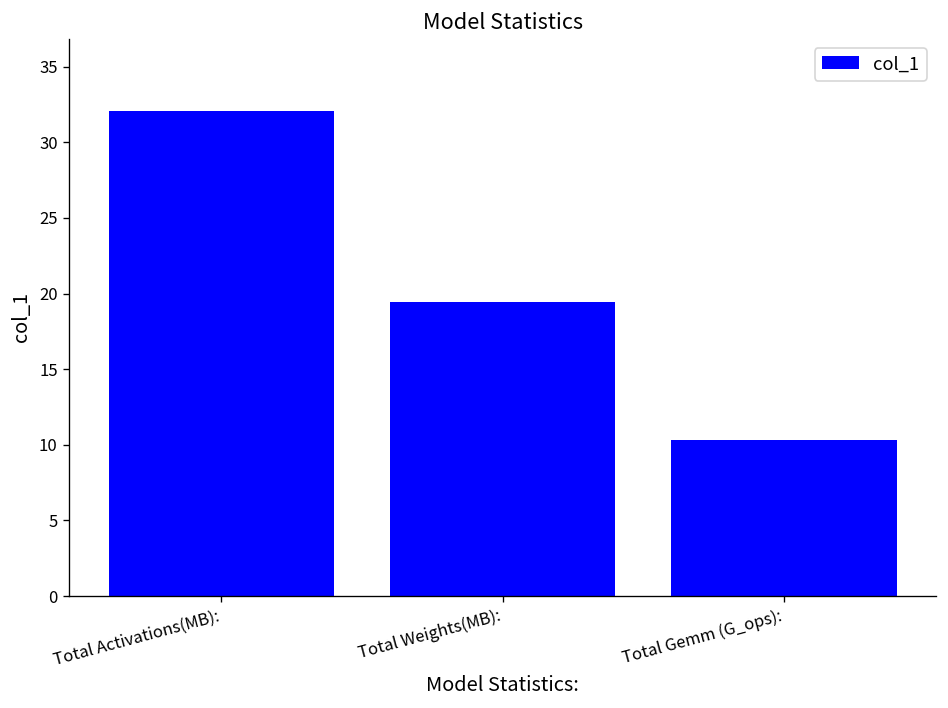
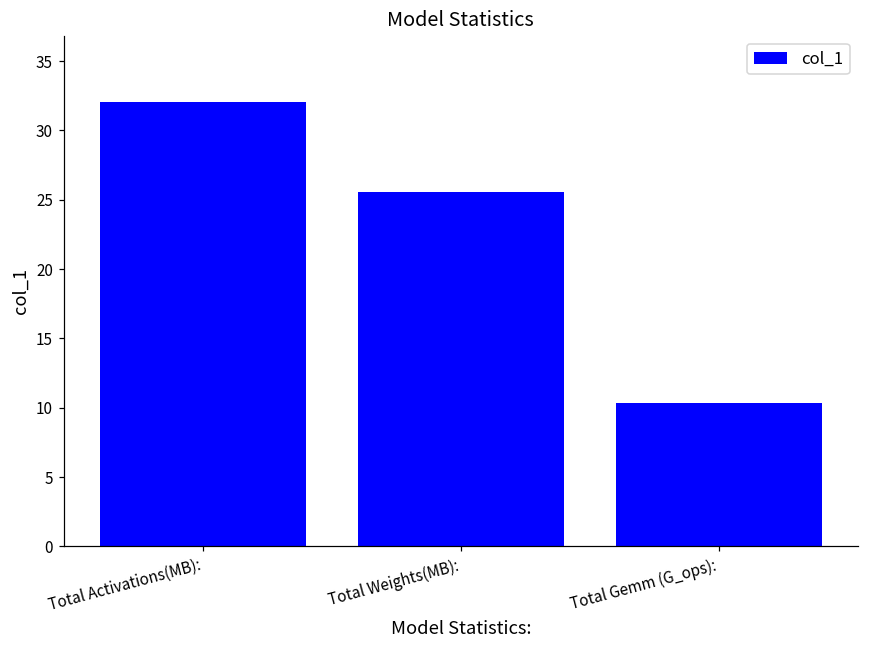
  {
    "Total Activations(MB):": 32.0,
-   "Total Weights(MB):": 19.5,
+   "Total Weights(MB):": 25.6,
    "Total Gemm (G_ops):": 10.3
  }
